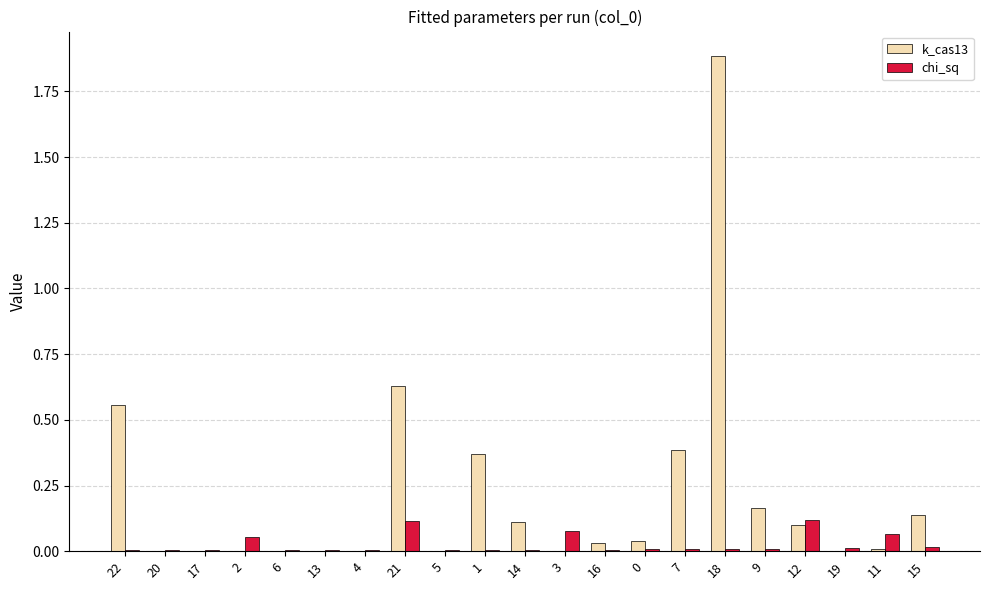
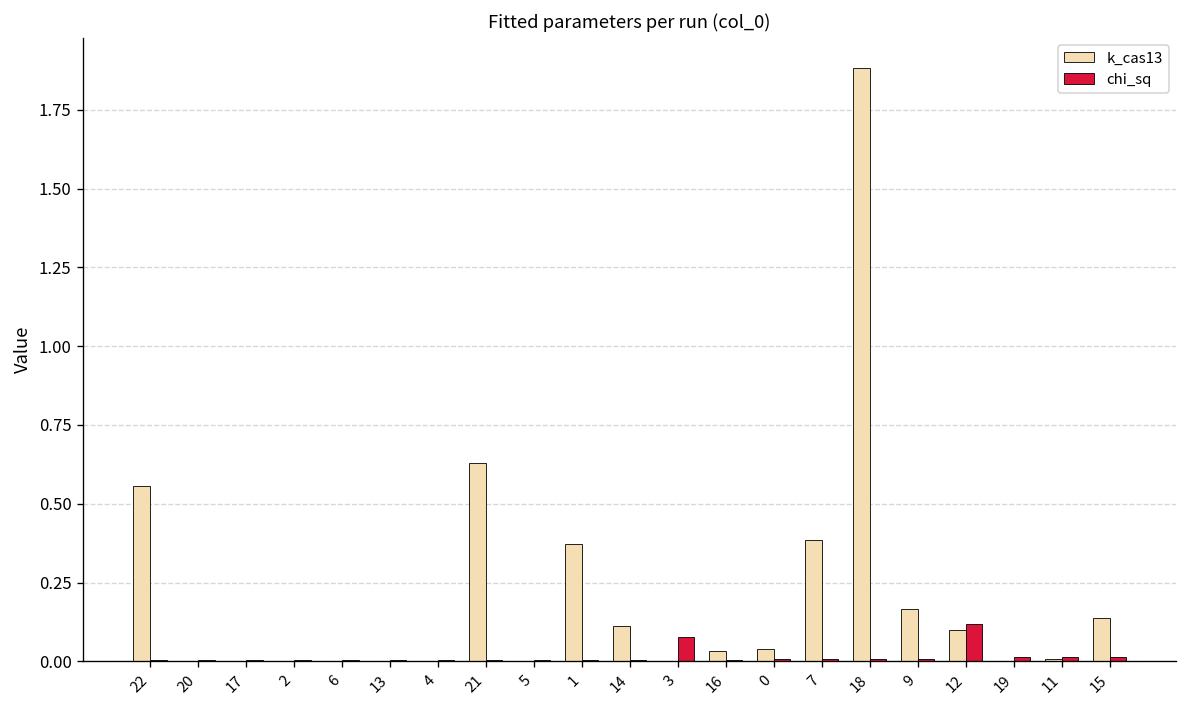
  {
    "k_cas13": {
      "22": 0.56,
      "21": 0.63,
      "1": 0.37,
      "14": 0.11,
      "16": 0.03,
      "0": 0.04,
      "7": 0.38,
      "18": 1.88,
      "9": 0.17,
      "12": 0.10,
      "15": 0.14
    },
    "chi_sq": {
-     "2": 0.05,
-     "21": 0.12,
+     "2": 0.00,
+     "21": 0.00,
      "3": 0.08,
      "12": 0.12,
      "19": 0.01,
-     "11": 0.07,
+     "11": 0.01,
      "15": 0.01
    }
  }
